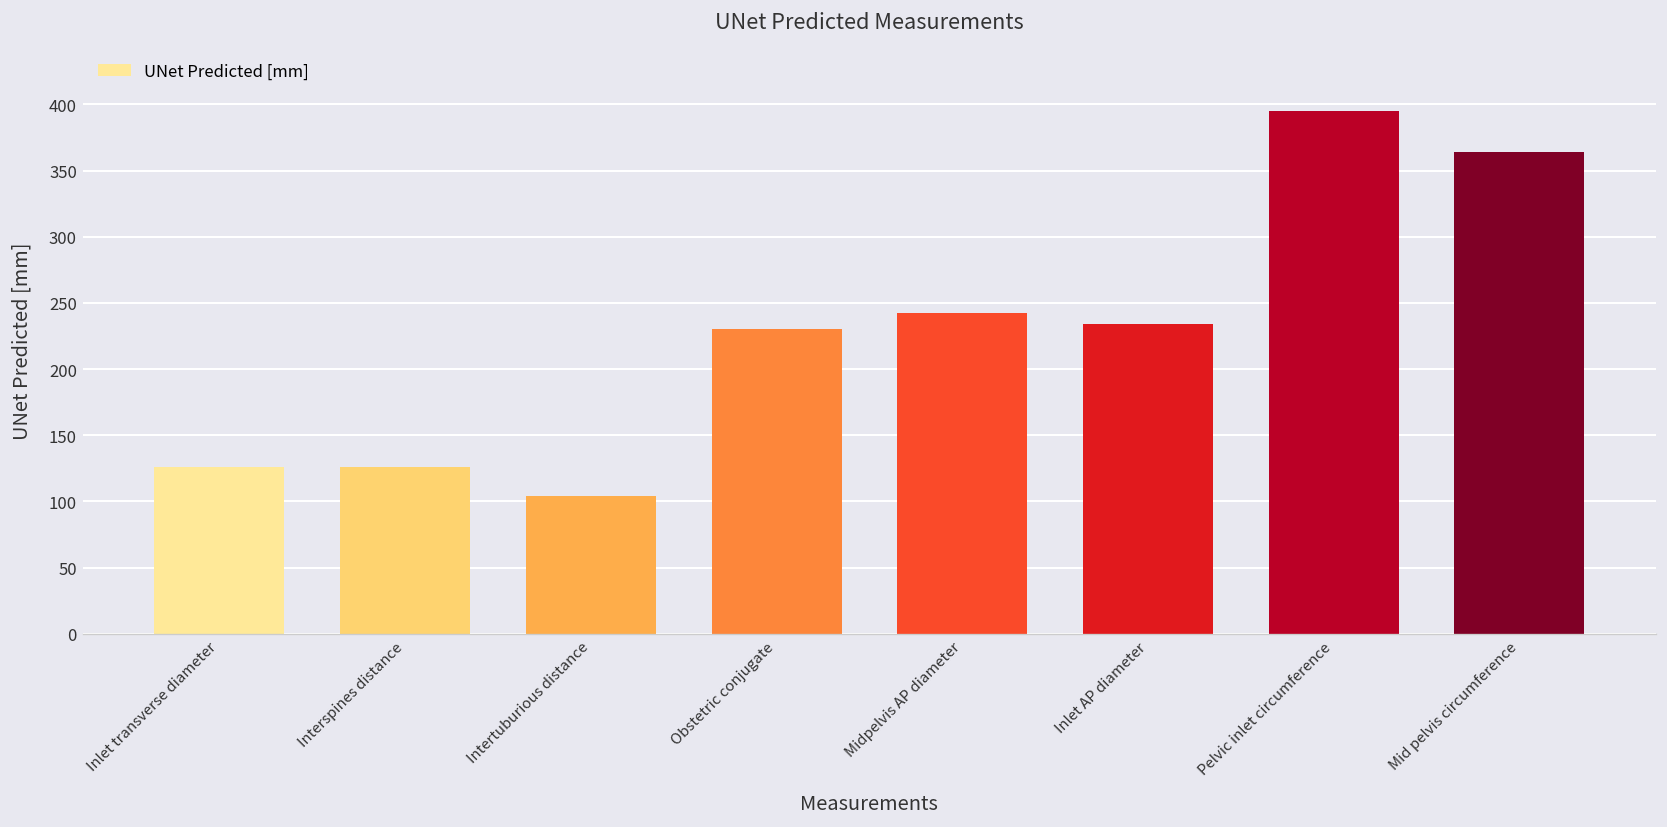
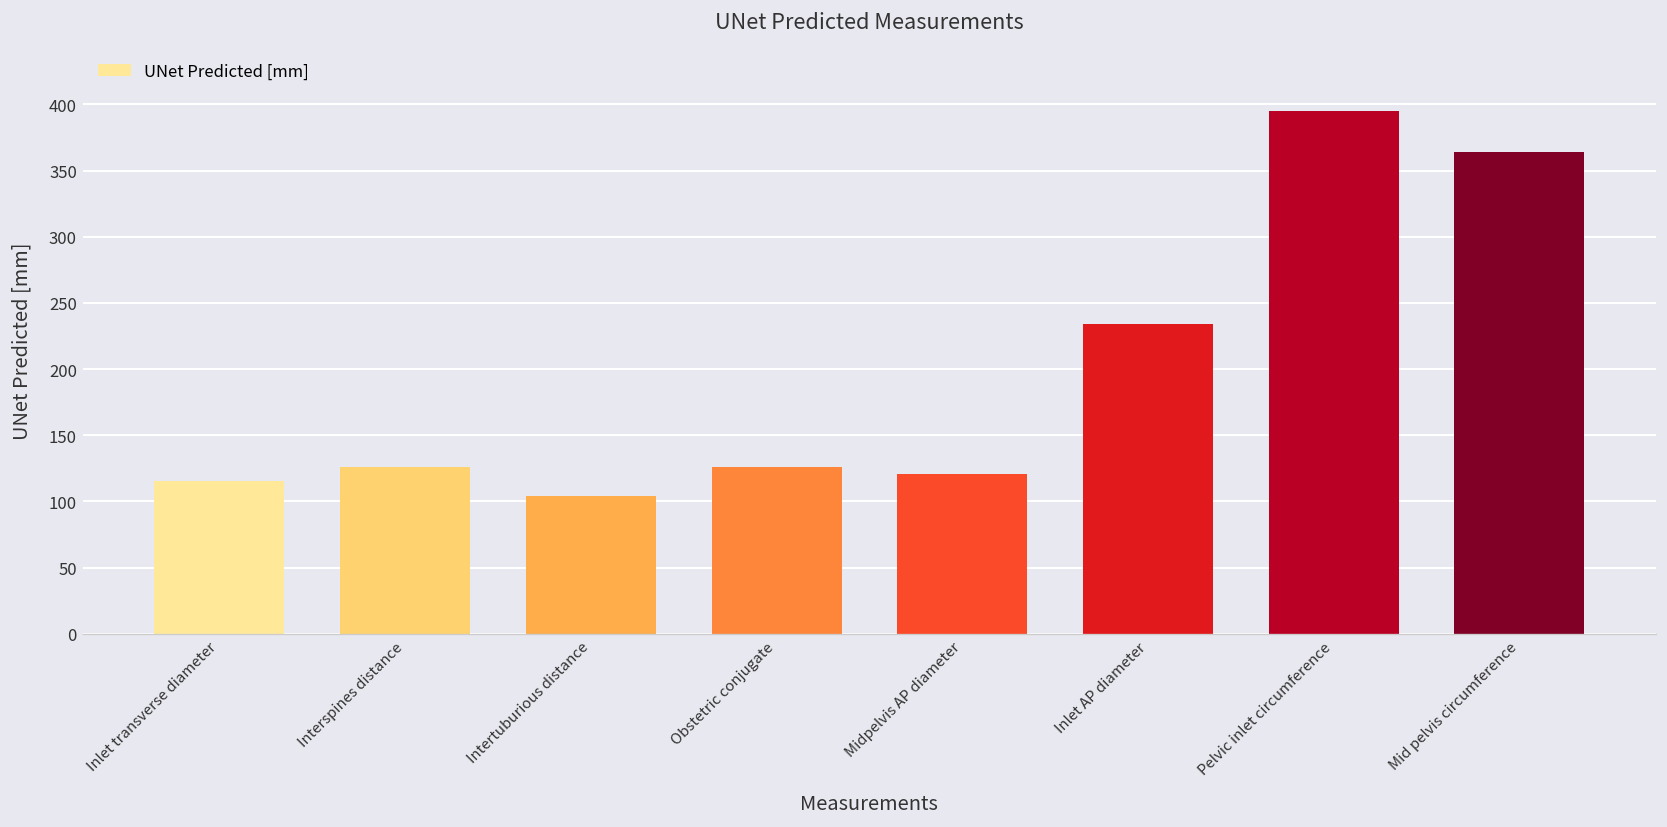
  {
-   "Inlet transverse diameter": 126,
+   "Inlet transverse diameter": 116,
    "Interspines distance": 126,
    "Intertuburious distance": 104,
-   "Obstetric conjugate": 231,
-   "Midpelvis AP diameter": 242,
+   "Obstetric conjugate": 126,
+   "Midpelvis AP diameter": 121,
    "Inlet AP diameter": 234,
    "Pelvic inlet circumference": 395,
    "Mid pelvis circumference": 364
  }
